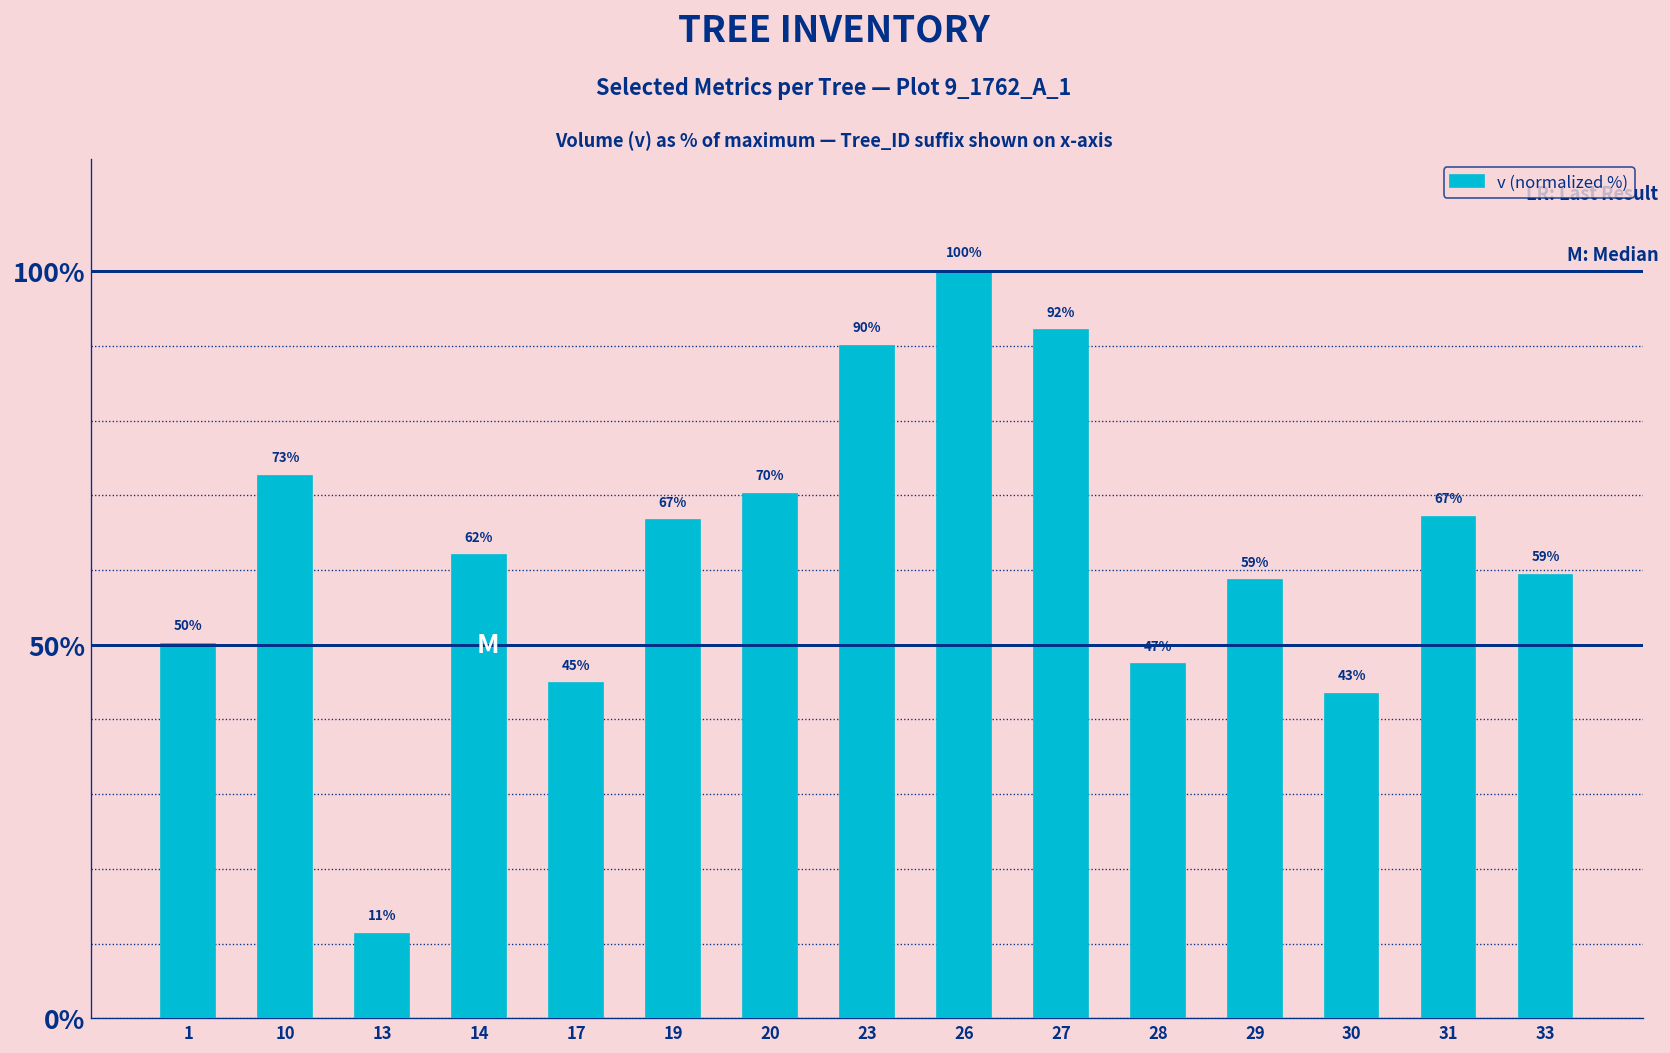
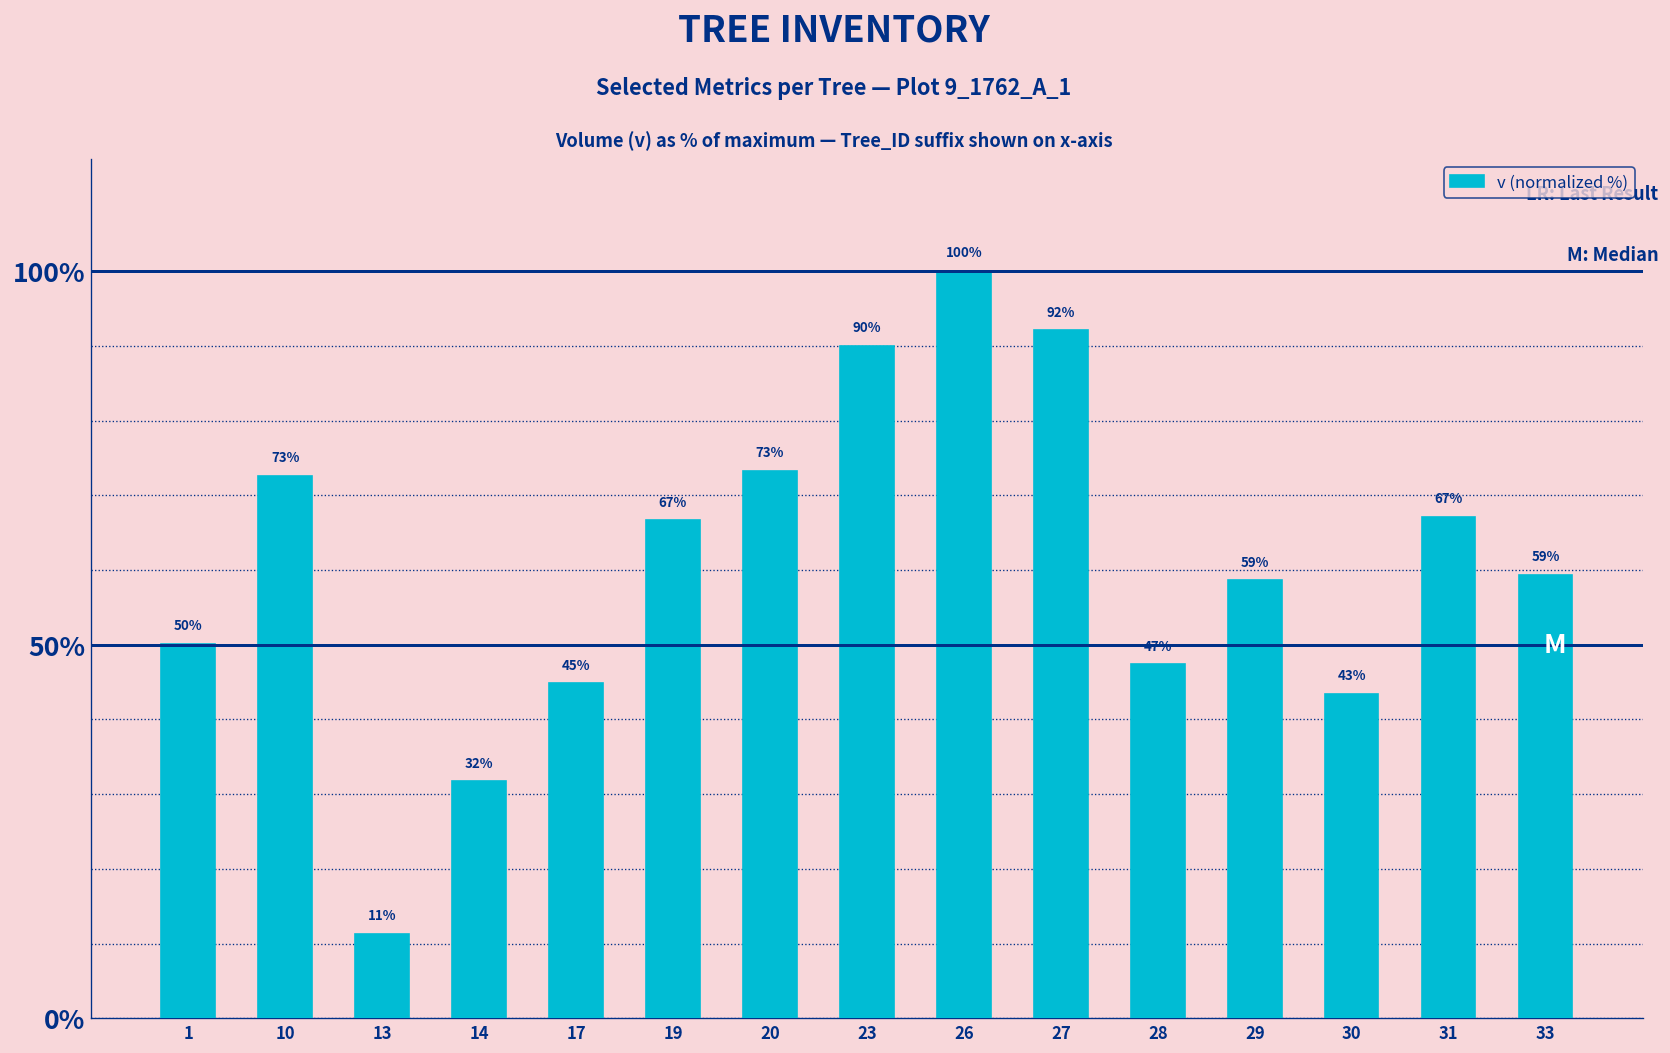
  {
    "1": "50%",
    "10": "73%",
    "13": "11%",
-   "14": "62%",
+   "14": "32%",
    "17": "45%",
    "19": "67%",
-   "20": "70%",
+   "20": "73%",
    "23": "90%",
    "26": "100%",
    "27": "92%",
    "28": "47%",
    "29": "59%",
    "30": "43%",
    "31": "67%",
    "33": "59%"
  }
